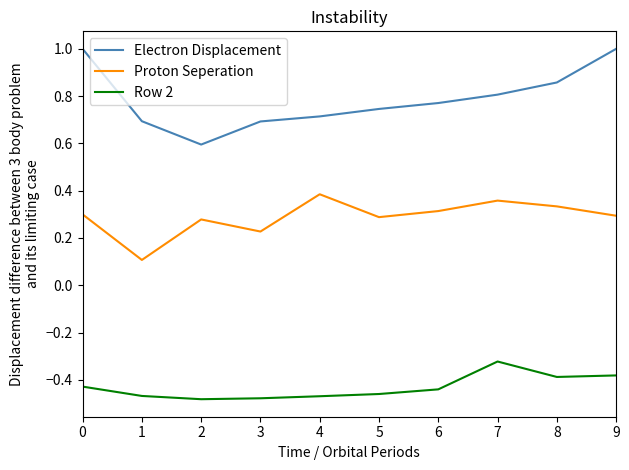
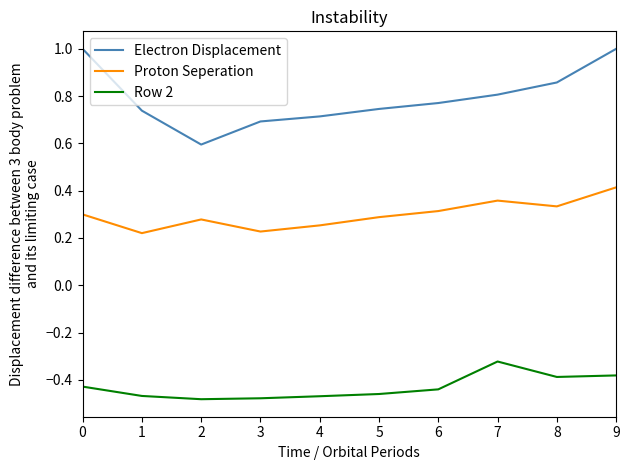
  {
    "Electron Displacement": {
      "0": 1.00,
-     "1": 0.69,
+     "1": 0.74,
      "2": 0.60,
      "3": 0.69,
      "4": 0.71,
      "5": 0.75,
      "6": 0.77,
      "7": 0.81,
      "8": 0.86,
      "9": 1.00
    },
    "Proton Seperation": {
      "0": 0.30,
-     "1": 0.11,
+     "1": 0.22,
      "2": 0.28,
      "3": 0.23,
-     "4": 0.38,
+     "4": 0.25,
      "5": 0.29,
      "6": 0.31,
      "7": 0.36,
      "8": 0.33,
-     "9": 0.29
+     "9": 0.41
    },
    "Row 2": {
      "0": -0.43,
      "1": -0.47,
      "2": -0.48,
      "3": -0.48,
      "4": -0.47,
      "5": -0.46,
      "6": -0.44,
      "7": -0.32,
      "8": -0.39,
      "9": -0.38
    }
  }
